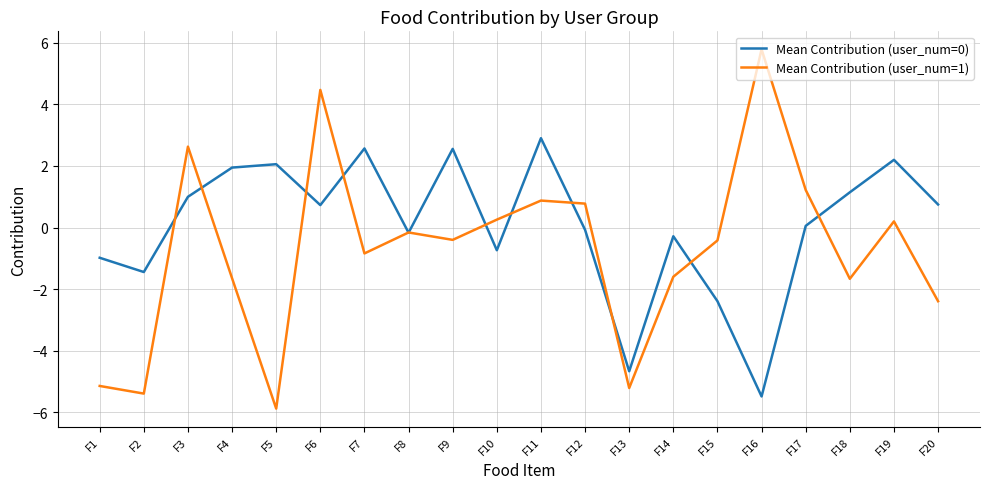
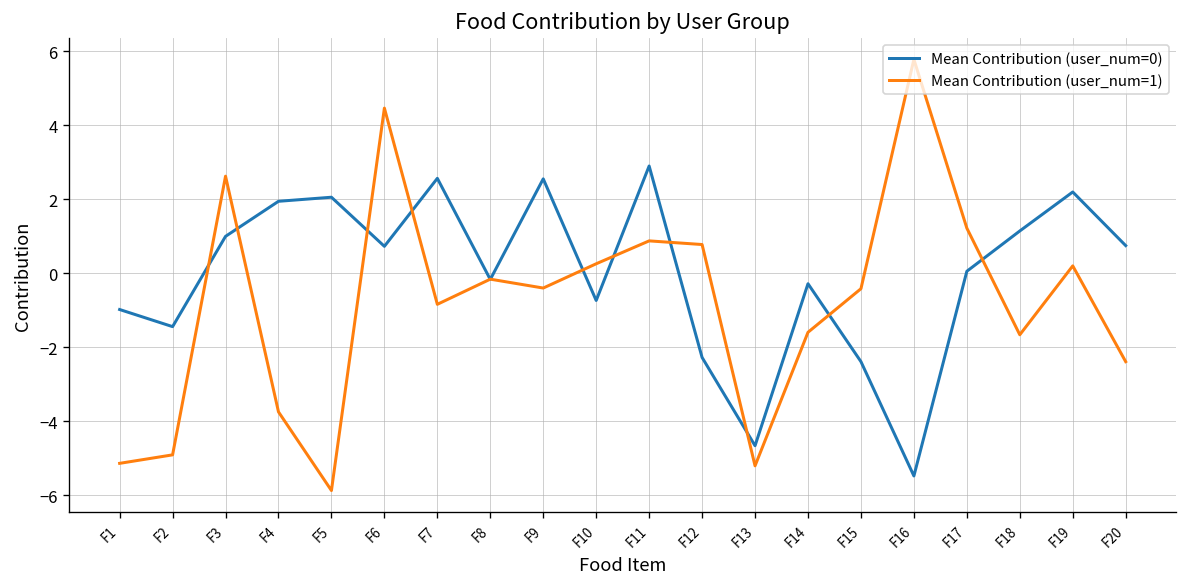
  {
    "Mean Contribution (user_num=0)": {
      "F1": -1.0,
      "F2": -1.4,
      "F3": 1.0,
      "F4": 1.9,
      "F5": 2.1,
      "F6": 0.7,
      "F7": 2.6,
      "F9": 2.6,
      "F10": -0.7,
      "F11": 2.9,
-     "F12": -0.1,
+     "F12": -2.3,
      "F13": -4.7,
      "F14": -0.3,
      "F15": -2.4,
      "F16": -5.5,
      "F17": 0.1,
      "F18": 1.1,
      "F19": 2.2,
      "F20": 0.7
    },
    "Mean Contribution (user_num=1)": {
      "F1": -5.1,
-     "F2": -5.4,
+     "F2": -4.9,
      "F3": 2.6,
-     "F4": -1.6,
+     "F4": -3.7,
      "F5": -5.9,
      "F6": 4.5,
      "F7": -0.8,
      "F9": -0.4,
      "F10": 0.3,
      "F11": 0.9,
      "F12": 0.8,
      "F13": -5.2,
      "F14": -1.6,
      "F15": -0.4,
      "F17": 1.2,
      "F18": -1.7,
      "F19": 0.2,
      "F20": -2.4
    }
  }
